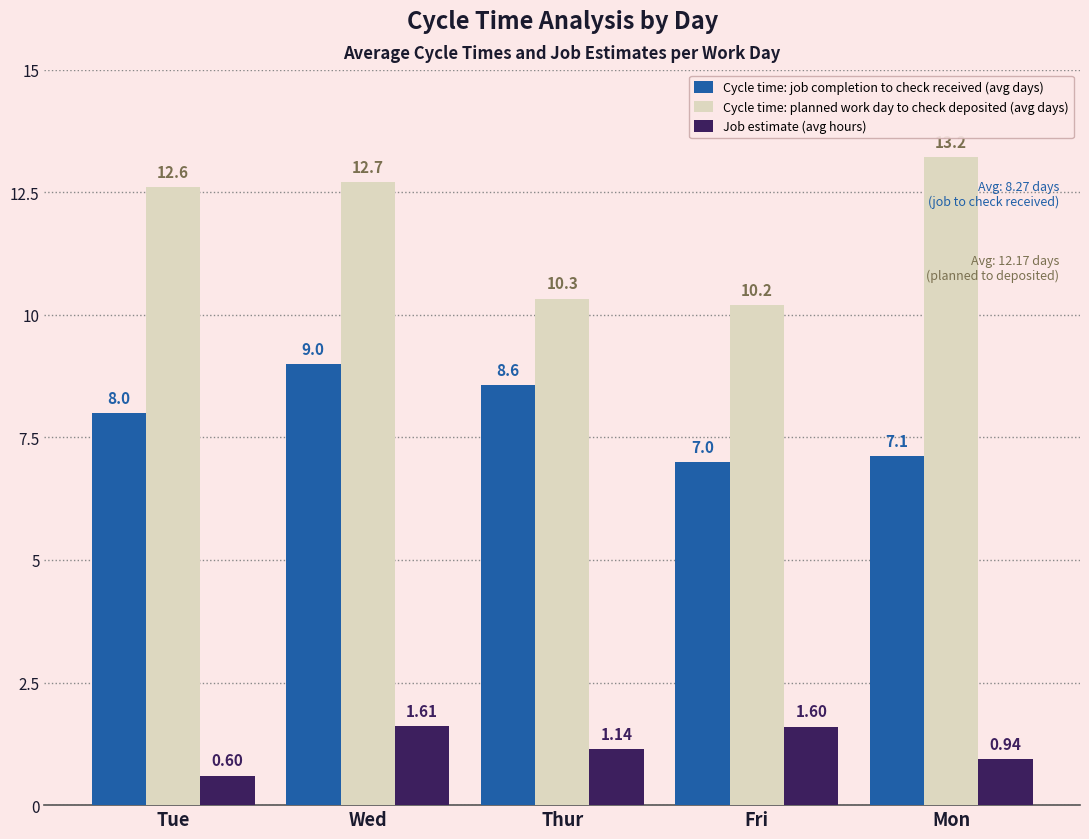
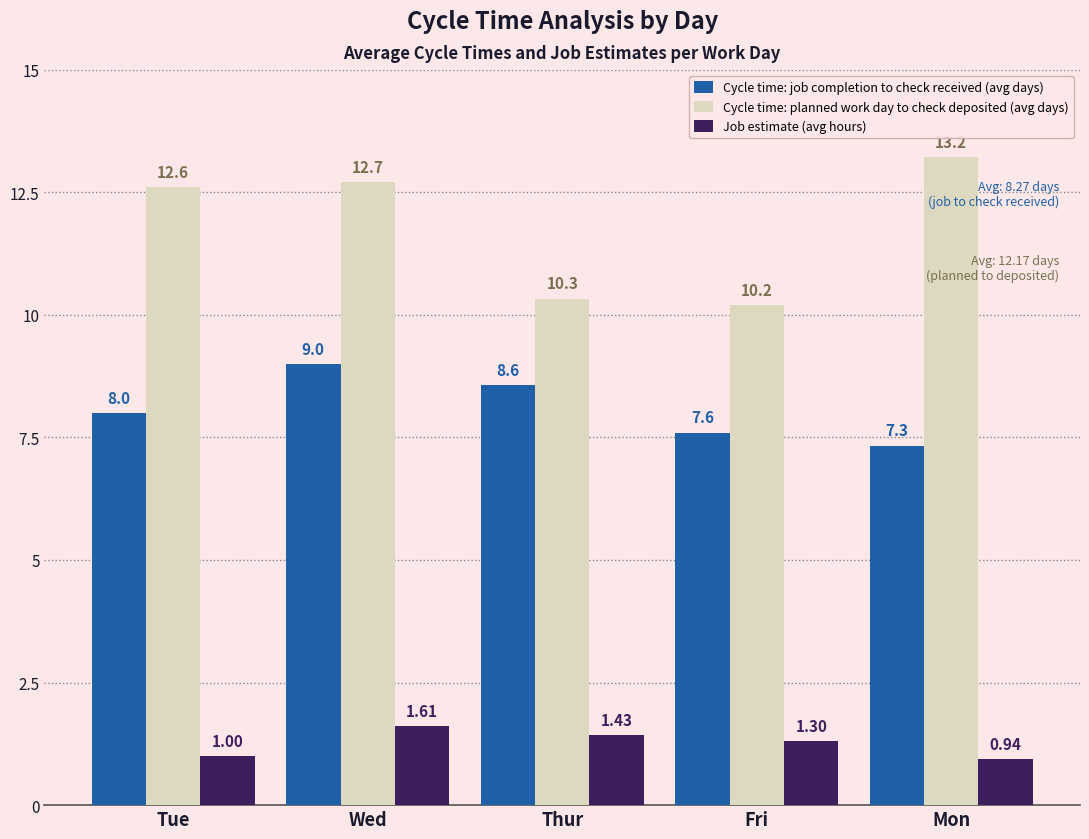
  {
    "Cycle time: job completion to check received (avg days)": {
      "Tue": 8.0,
      "Wed": 9.0,
      "Thur": 8.6,
-     "Fri": 7.0,
-     "Mon": 7.1
+     "Fri": 7.6,
+     "Mon": 7.3
    },
    "Cycle time: planned work day to check deposited (avg days)": {
      "Tue": 12.6,
      "Wed": 12.7,
      "Thur": 10.3,
      "Fri": 10.2
    },
    "Job estimate (avg hours)": {
-     "Tue": 0.60,
+     "Tue": 1.00,
      "Wed": 1.61,
-     "Thur": 1.14,
-     "Fri": 1.60,
+     "Thur": 1.43,
+     "Fri": 1.30,
      "Mon": 0.94
    }
  }
